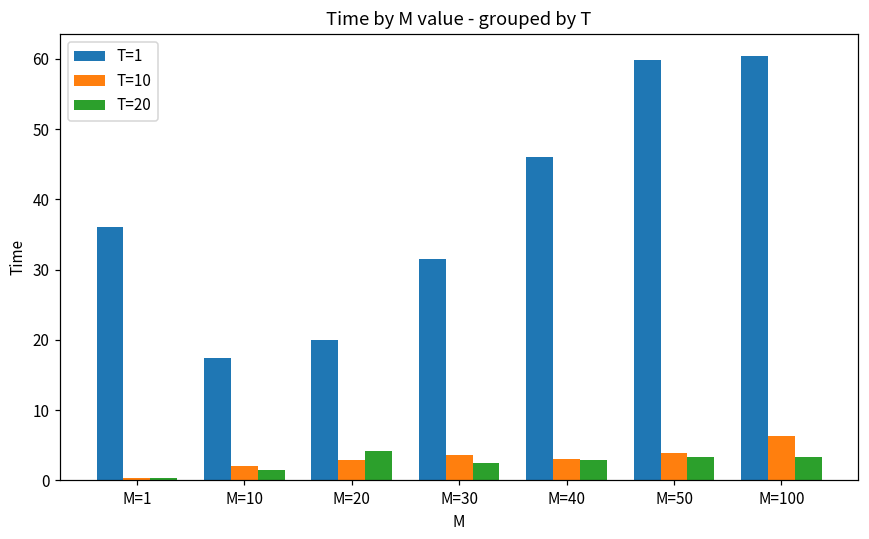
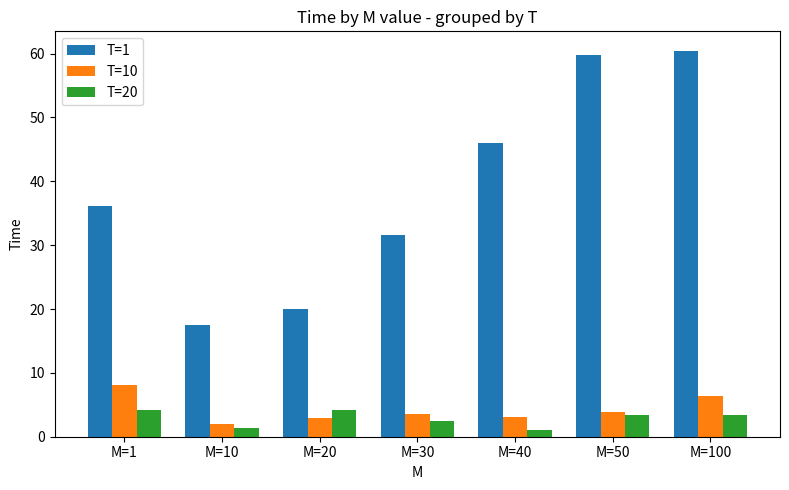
  {
    "T=1": {
      "M=1": 36,
      "M=10": 17,
      "M=20": 20,
      "M=30": 32,
      "M=40": 46,
      "M=50": 60,
      "M=100": 60
    },
    "T=10": {
-     "M=1": 0,
+     "M=1": 8,
      "M=10": 2,
      "M=20": 3,
      "M=30": 4,
      "M=40": 3,
      "M=50": 4,
      "M=100": 6
    },
    "T=20": {
-     "M=1": 0,
+     "M=1": 4,
      "M=10": 1,
      "M=20": 4,
      "M=30": 2,
-     "M=40": 3,
+     "M=40": 1,
      "M=50": 3,
      "M=100": 3
    }
  }
